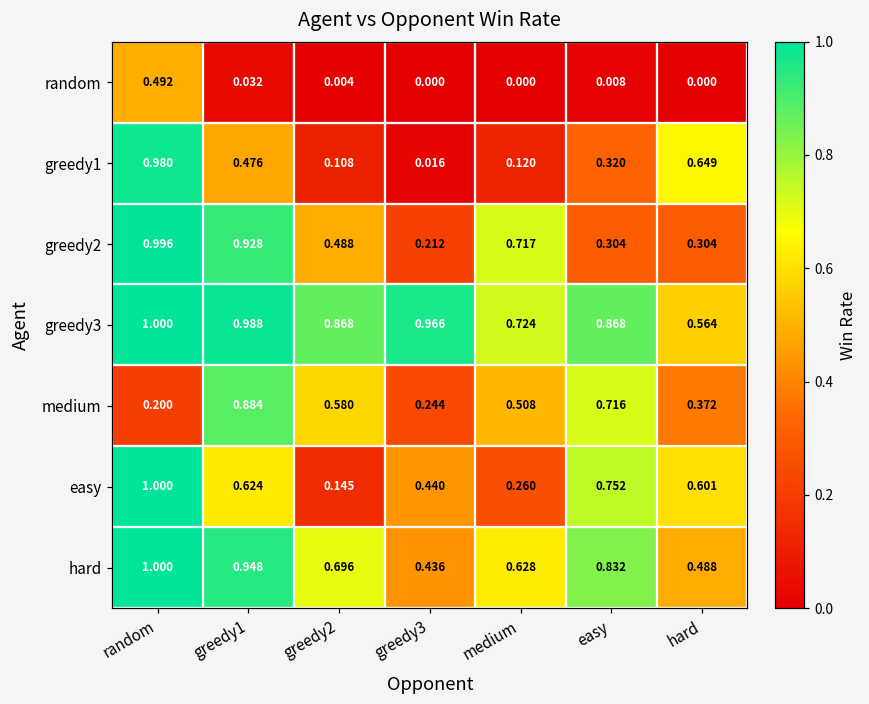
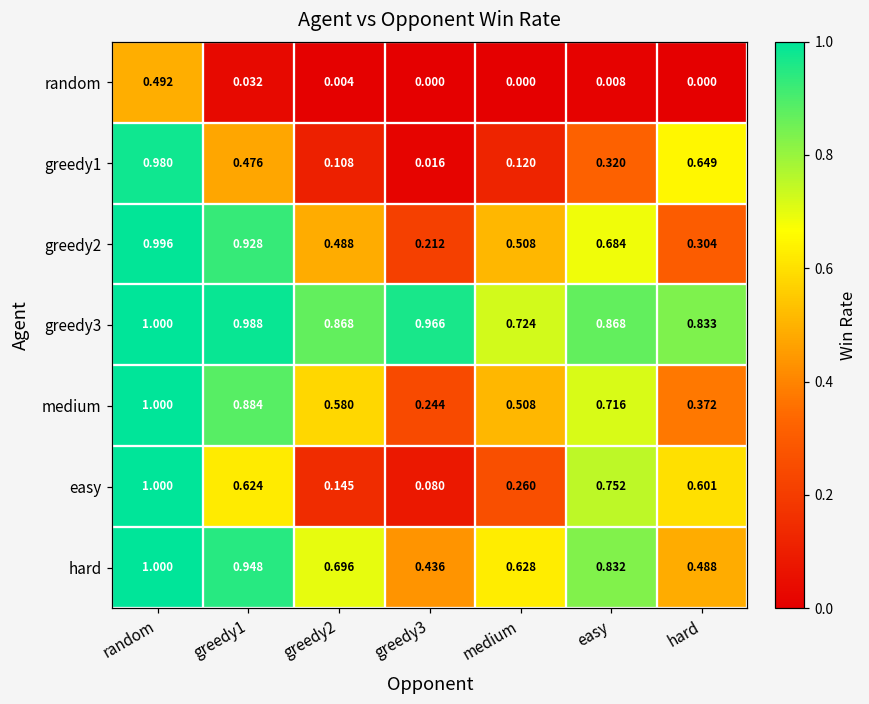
  {
    "random": {
      "random": 0.492,
      "greedy1": 0.032,
      "greedy2": 0.004,
      "greedy3": 0.000,
      "medium": 0.000,
      "easy": 0.008,
      "hard": 0.000
    },
    "greedy1": {
      "random": 0.980,
      "greedy1": 0.476,
      "greedy2": 0.108,
      "greedy3": 0.016,
      "medium": 0.120,
      "easy": 0.320,
      "hard": 0.649
    },
    "greedy2": {
      "random": 0.996,
      "greedy1": 0.928,
      "greedy2": 0.488,
      "greedy3": 0.212,
-     "medium": 0.717,
-     "easy": 0.304,
+     "medium": 0.508,
+     "easy": 0.684,
      "hard": 0.304
    },
    "greedy3": {
      "random": 1.000,
      "greedy1": 0.988,
      "greedy2": 0.868,
      "greedy3": 0.966,
      "medium": 0.724,
      "easy": 0.868,
-     "hard": 0.564
+     "hard": 0.833
    },
    "medium": {
-     "random": 0.200,
+     "random": 1.000,
      "greedy1": 0.884,
      "greedy2": 0.580,
      "greedy3": 0.244,
      "medium": 0.508,
      "easy": 0.716,
      "hard": 0.372
    },
    "easy": {
      "random": 1.000,
      "greedy1": 0.624,
      "greedy2": 0.145,
-     "greedy3": 0.440,
+     "greedy3": 0.080,
      "medium": 0.260,
      "easy": 0.752,
      "hard": 0.601
    },
    "hard": {
      "random": 1.000,
      "greedy1": 0.948,
      "greedy2": 0.696,
      "greedy3": 0.436,
      "medium": 0.628,
      "easy": 0.832,
      "hard": 0.488
    }
  }
